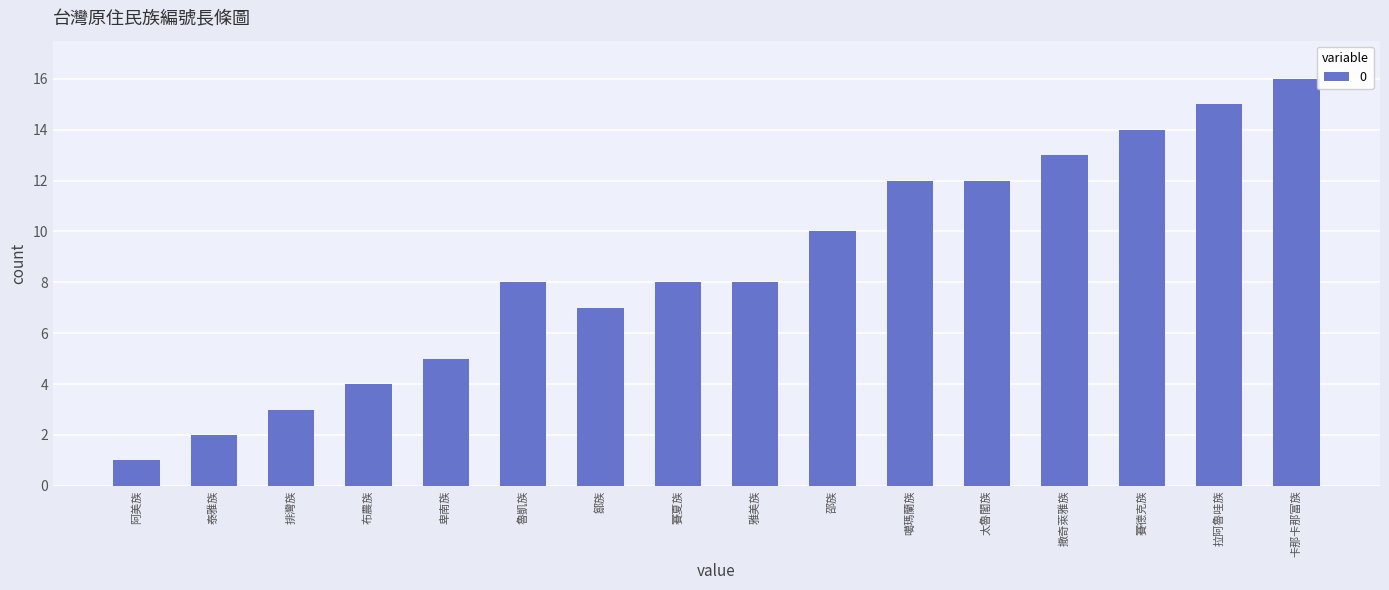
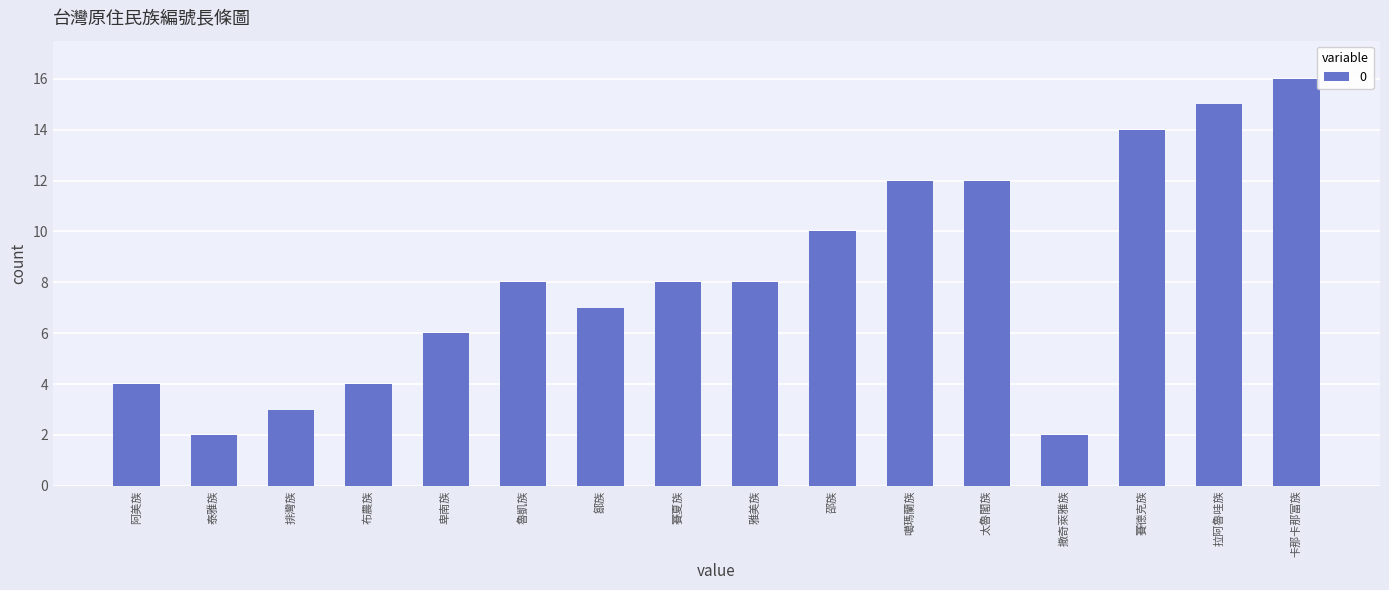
  {
-   "阿美族": 1,
+   "阿美族": 4,
    "泰雅族": 2,
    "排灣族": 3,
    "布農族": 4,
-   "卑南族": 5,
+   "卑南族": 6,
    "魯凱族": 8,
    "鄒族": 7,
    "賽夏族": 8,
    "雅美族": 8,
    "邵族": 10,
    "噶瑪蘭族": 12,
    "太魯閣族": 12,
-   "撒奇萊雅族": 13,
+   "撒奇萊雅族": 2,
    "賽德克族": 14,
    "拉阿魯哇族": 15,
    "卡那卡那富族": 16
  }
